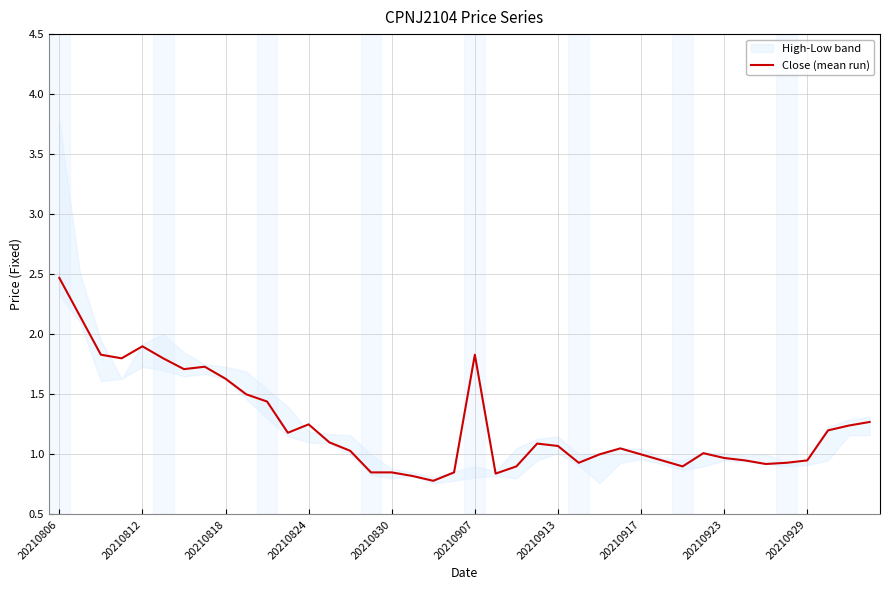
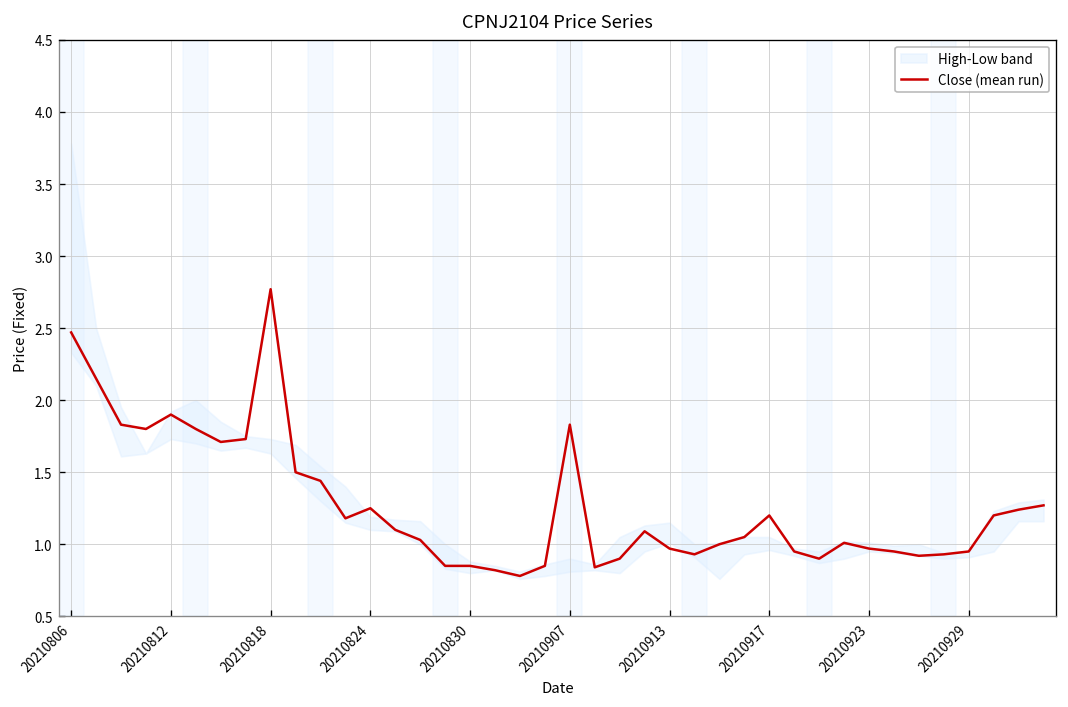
  {
    "Close (mean run)": {
      "20210806": 2.47,
-     "20210818": 1.63,
+     "20210818": 2.77,
      "20210824": 1.25,
      "20210830": 0.85,
      "20210907": 1.83,
-     "20210913": 1.07,
-     "20210917": 1.0,
+     "20210913": 0.97,
+     "20210917": 1.2,
      "20210923": 0.97
    }
  }
